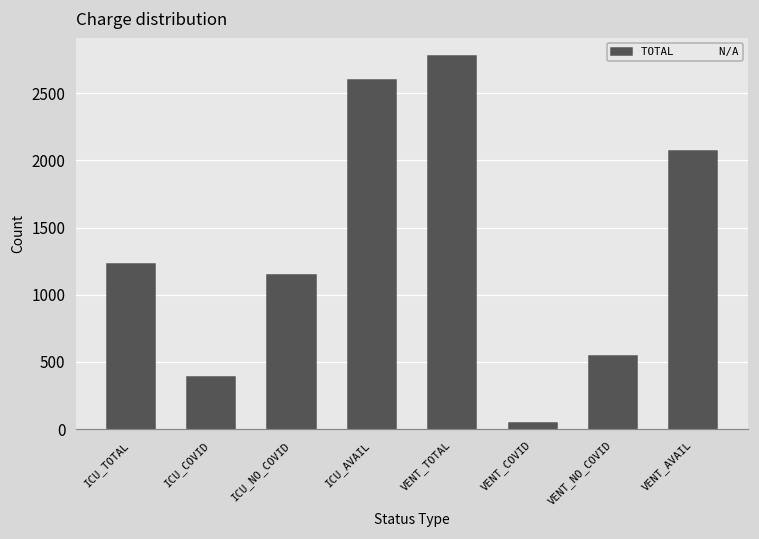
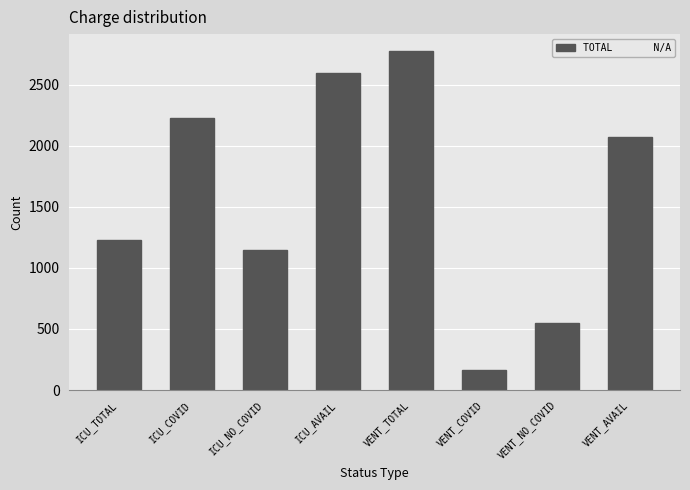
  {
    "ICU_TOTAL": 1230,
-   "ICU_COVID": 390,
+   "ICU_COVID": 2230,
    "ICU_NO_COVID": 1150,
    "ICU_AVAIL": 2600,
    "VENT_TOTAL": 2780,
-   "VENT_COVID": 40,
+   "VENT_COVID": 160,
    "VENT_NO_COVID": 550,
    "VENT_AVAIL": 2070
  }
